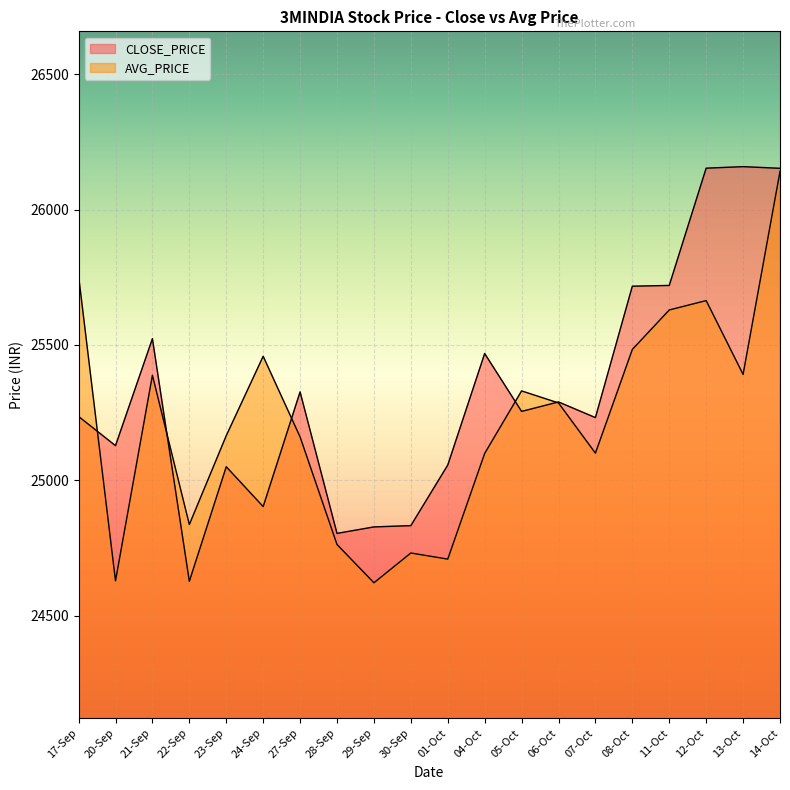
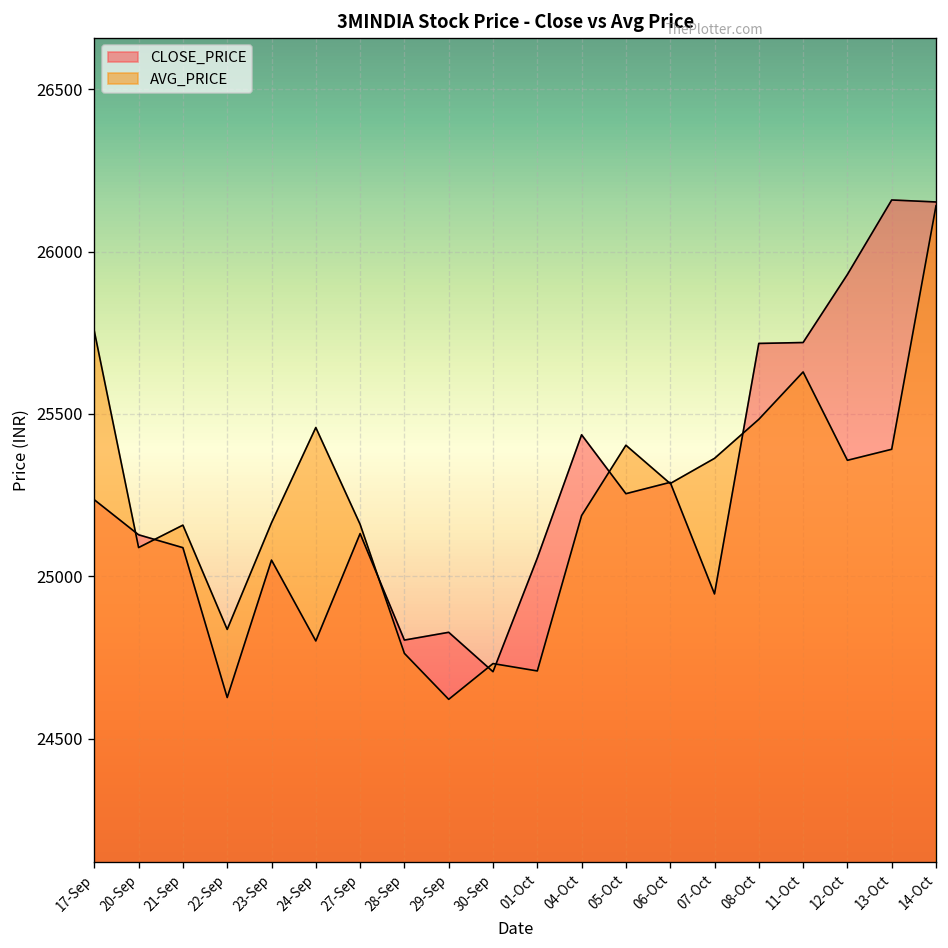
  {
    "CLOSE_PRICE": {
      "17-Sep": 25240,
      "20-Sep": 25130,
-     "21-Sep": 25520,
+     "21-Sep": 25090,
      "22-Sep": 24630,
      "23-Sep": 25050,
-     "24-Sep": 24900,
-     "27-Sep": 25330,
+     "24-Sep": 24800,
+     "27-Sep": 25130,
      "28-Sep": 24800,
      "29-Sep": 24830,
-     "30-Sep": 24830,
+     "30-Sep": 24710,
      "01-Oct": 25060,
-     "04-Oct": 25470,
+     "04-Oct": 25440,
      "05-Oct": 25250,
-     "07-Oct": 25230,
+     "07-Oct": 24950,
      "08-Oct": 25720,
      "11-Oct": 25720,
-     "12-Oct": 26150,
+     "12-Oct": 25930,
      "13-Oct": 26160,
      "14-Oct": 26150
    },
    "AVG_PRICE": {
      "17-Sep": 25760,
-     "20-Sep": 24630,
-     "21-Sep": 25390,
+     "20-Sep": 25090,
+     "21-Sep": 25160,
      "22-Sep": 24840,
      "23-Sep": 25160,
      "24-Sep": 25460,
      "27-Sep": 25160,
      "28-Sep": 24760,
      "29-Sep": 24620,
      "30-Sep": 24730,
      "01-Oct": 24710,
-     "04-Oct": 25100,
-     "05-Oct": 25330,
-     "07-Oct": 25100,
+     "04-Oct": 25190,
+     "05-Oct": 25400,
+     "07-Oct": 25360,
      "08-Oct": 25480,
      "11-Oct": 25630,
-     "12-Oct": 25660,
+     "12-Oct": 25360,
      "13-Oct": 25390,
      "14-Oct": 26140
    }
  }
